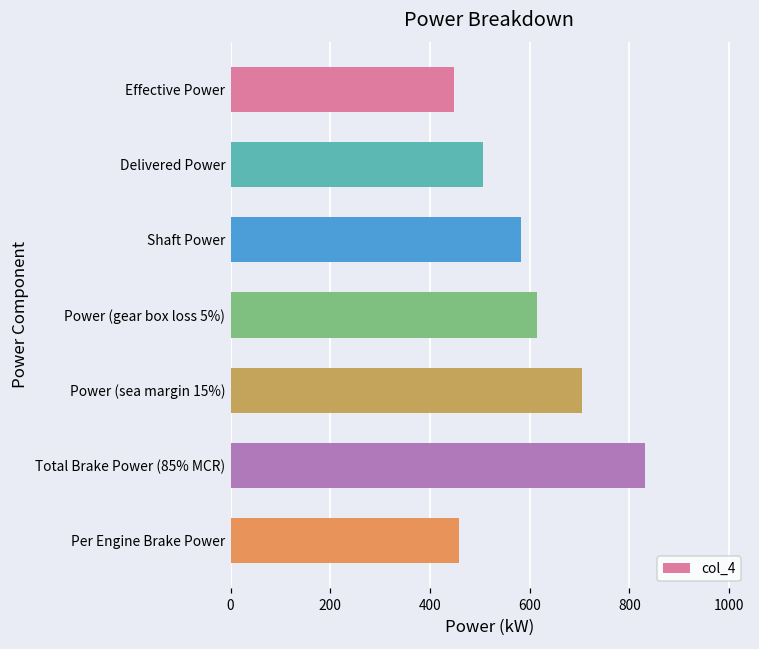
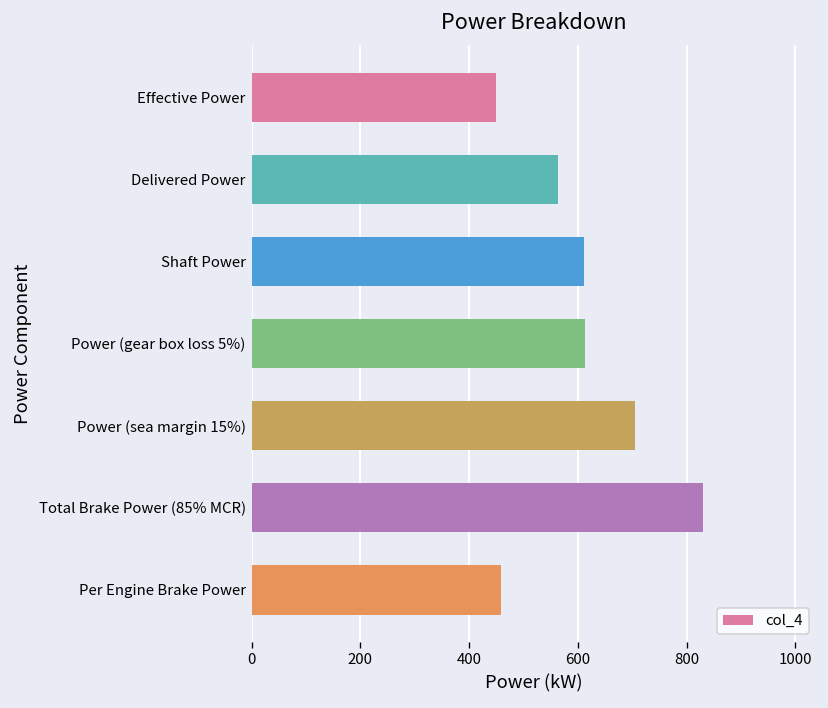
  {
    "Effective Power": 450,
-   "Delivered Power": 510,
-   "Shaft Power": 580,
+   "Delivered Power": 560,
+   "Shaft Power": 610,
    "Power (gear box loss 5%)": 610,
    "Power (sea margin 15%)": 710,
    "Total Brake Power (85% MCR)": 830,
    "Per Engine Brake Power": 460
  }
